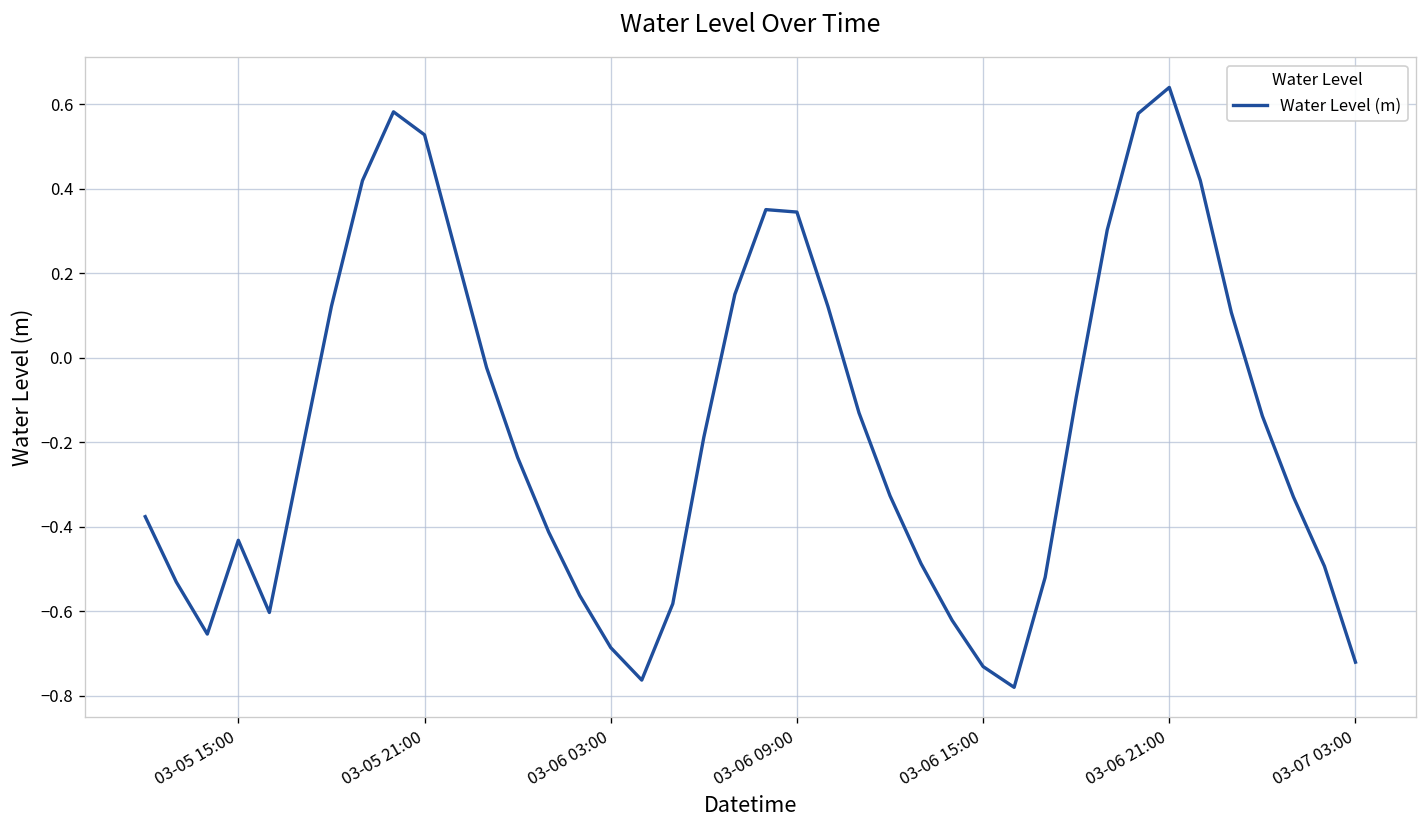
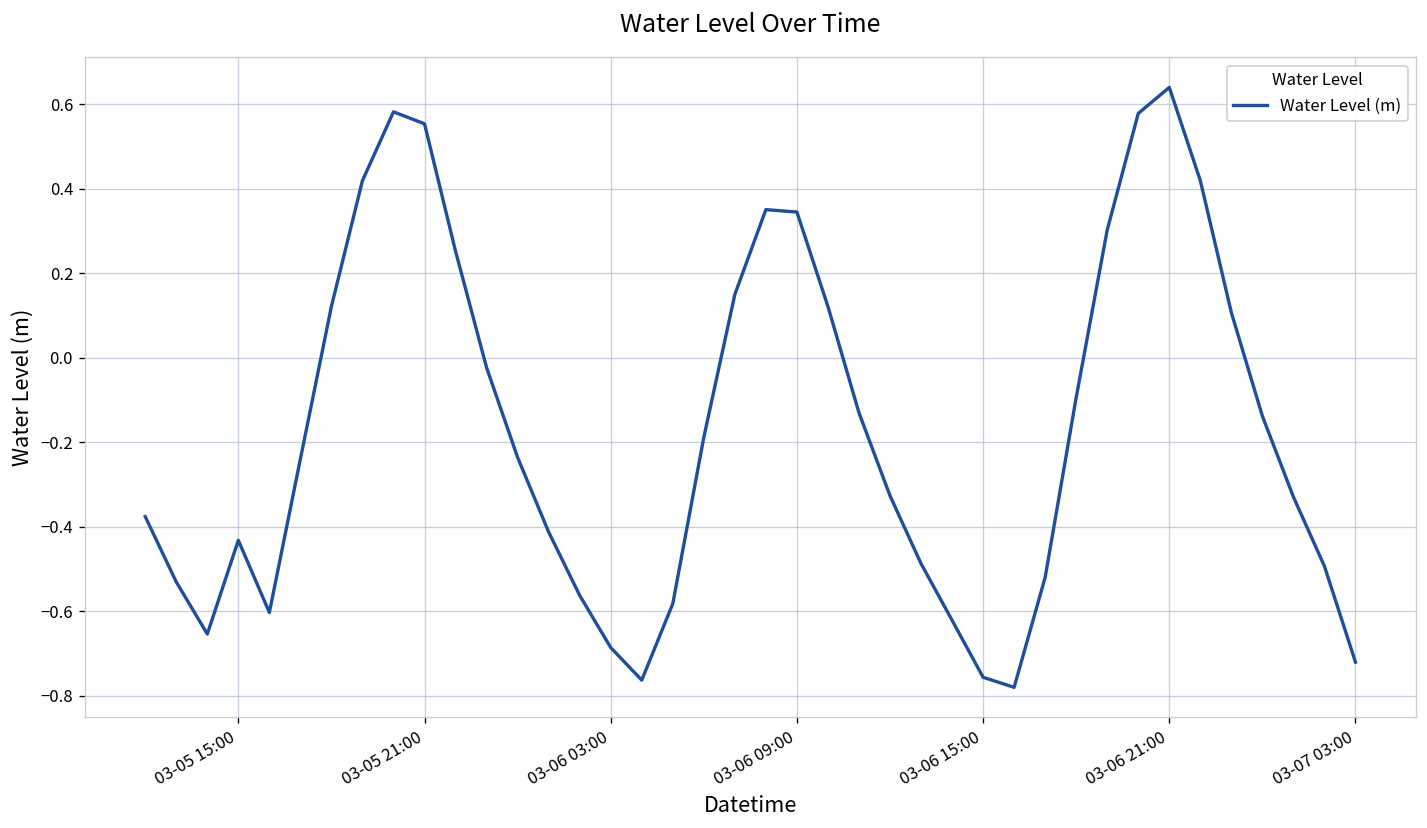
  {
    "03-05 15:00": -0.43,
-   "03-05 21:00": 0.53,
+   "03-05 21:00": 0.55,
    "03-06 03:00": -0.69,
    "03-06 09:00": 0.34,
-   "03-06 15:00": -0.73,
+   "03-06 15:00": -0.76,
    "03-06 21:00": 0.64,
    "03-07 03:00": -0.72
  }
